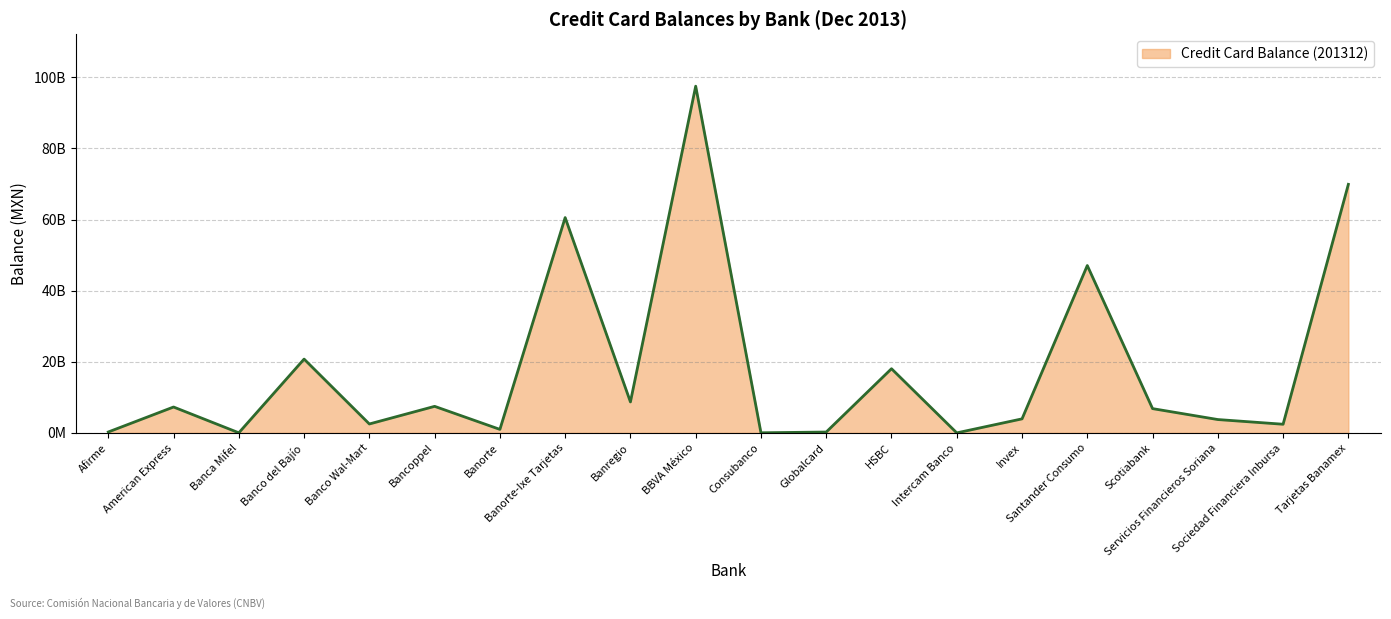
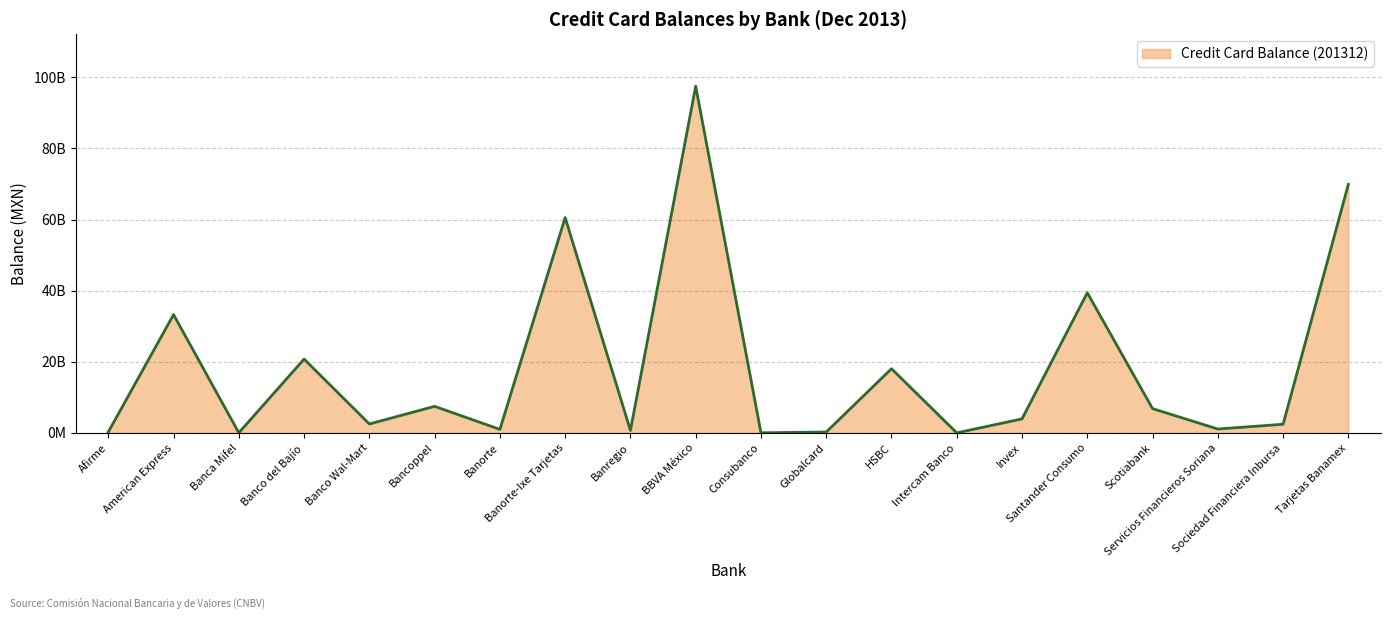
  {
    "Afirme": 0,
-   "American Express": 7000000000,
+   "American Express": 33000000000,
    "Banca Mifel": 0,
    "Banco del Bajío": 21000000000,
    "Banco Wal-Mart": 3000000000,
    "Bancoppel": 7000000000,
    "Banorte": 1000000000,
    "Banorte-Ixe Tarjetas": 61000000000,
-   "Banregio": 9000000000,
+   "Banregio": 1000000000,
    "BBVA México": 97000000000,
    "Consubanco": 0,
    "Globalcard": 0,
    "HSBC": 18000000000,
    "Intercam Banco": 0,
    "Invex": 4000000000,
-   "Santander Consumo": 47000000000,
+   "Santander Consumo": 39000000000,
    "Scotiabank": 7000000000,
-   "Servicios Financieros Soriana": 4000000000,
+   "Servicios Financieros Soriana": 1000000000,
    "Sociedad Financiera Inbursa": 2000000000,
    "Tarjetas Banamex": 70000000000
  }
